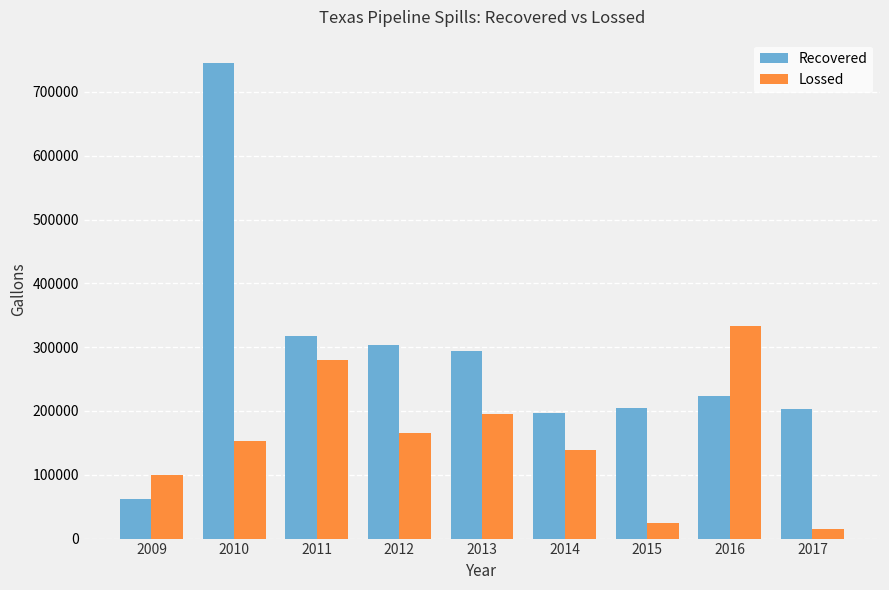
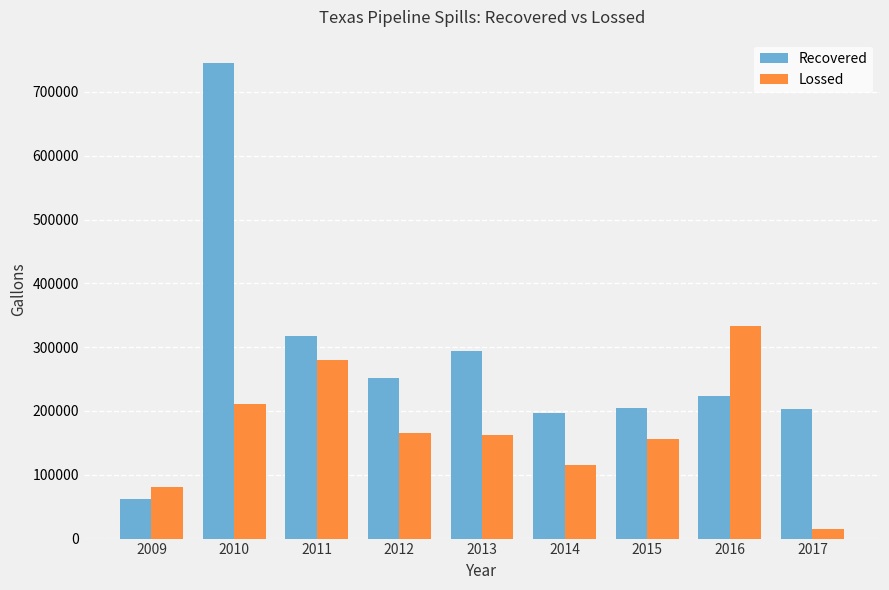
  {
    "Recovered": {
      "2009": 60000,
      "2010": 740000,
      "2011": 320000,
-     "2012": 300000,
+     "2012": 250000,
      "2013": 290000,
      "2014": 200000,
      "2015": 200000,
      "2016": 220000,
      "2017": 200000
    },
    "Lossed": {
-     "2009": 100000,
-     "2010": 150000,
+     "2009": 80000,
+     "2010": 210000,
      "2011": 280000,
      "2012": 160000,
-     "2013": 200000,
-     "2014": 140000,
-     "2015": 20000,
+     "2013": 160000,
+     "2014": 120000,
+     "2015": 160000,
      "2016": 330000,
      "2017": 20000
    }
  }
